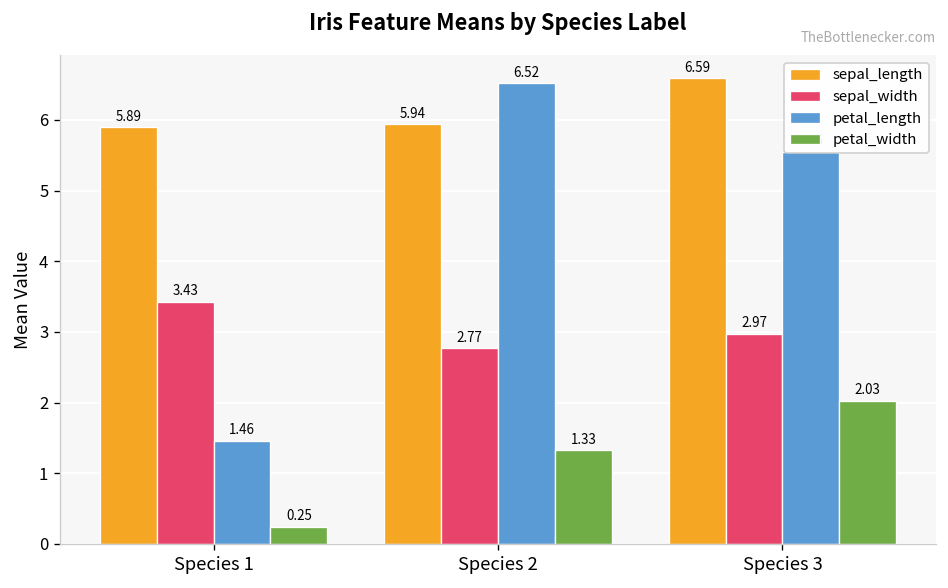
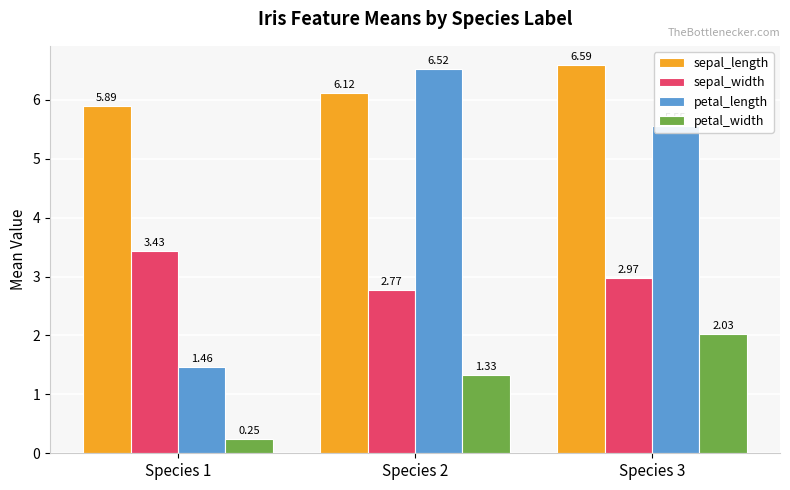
  {
    "sepal_length": {
      "Species 1": 5.89,
-     "Species 2": 5.94,
+     "Species 2": 6.12,
      "Species 3": 6.59
    },
    "sepal_width": {
      "Species 1": 3.43,
      "Species 2": 2.77,
      "Species 3": 2.97
    },
    "petal_length": {
      "Species 1": 1.46,
      "Species 2": 6.52
    },
    "petal_width": {
      "Species 1": 0.25,
      "Species 2": 1.33,
      "Species 3": 2.03
    }
  }
